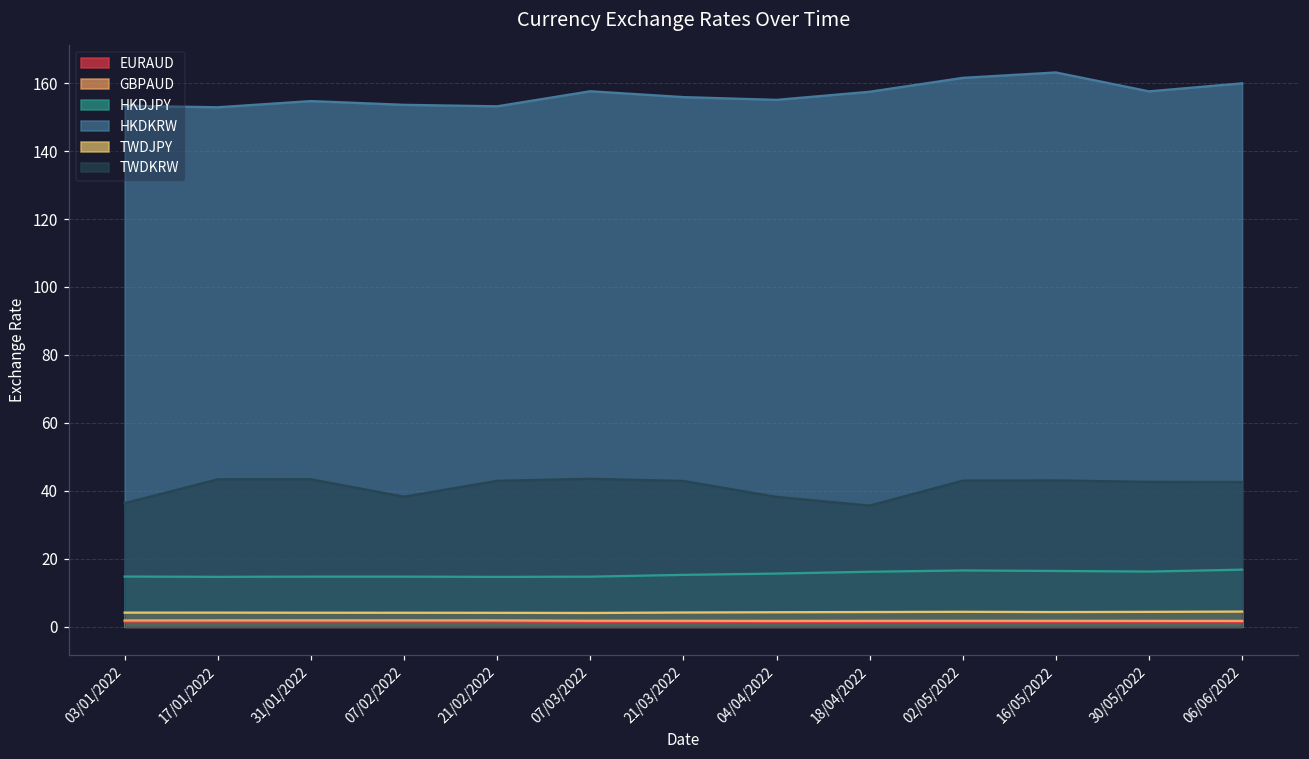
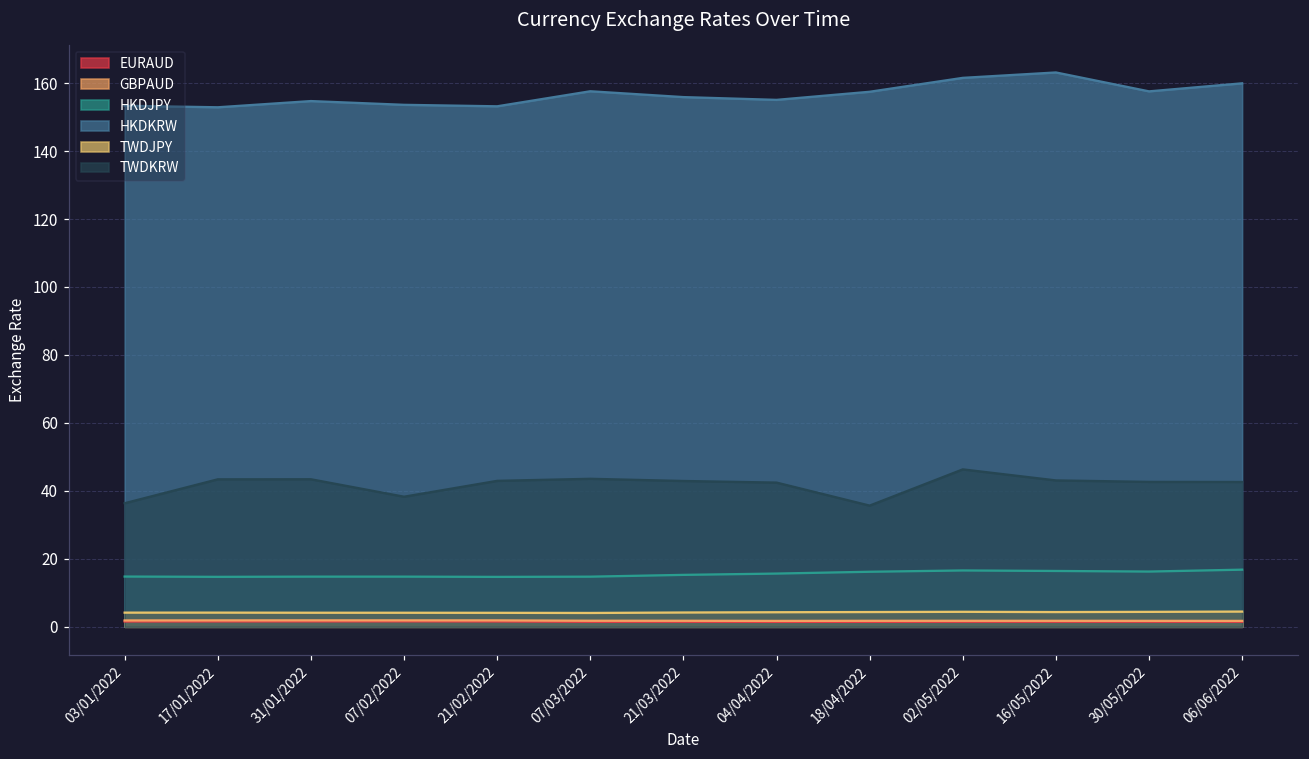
  {
    "TWDKRW": {
      "03/01/2022": 36,
      "17/01/2022": 43,
      "31/01/2022": 43,
      "07/02/2022": 38,
      "21/02/2022": 43,
      "07/03/2022": 44,
      "21/03/2022": 43,
-     "04/04/2022": 38,
+     "04/04/2022": 42,
      "18/04/2022": 36,
-     "02/05/2022": 43,
+     "02/05/2022": 46,
      "16/05/2022": 43,
      "30/05/2022": 43,
      "06/06/2022": 43
    }
  }
